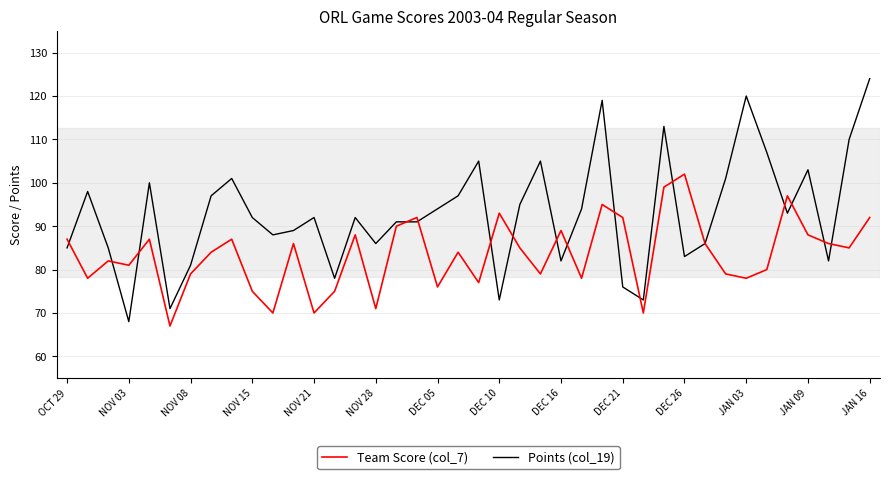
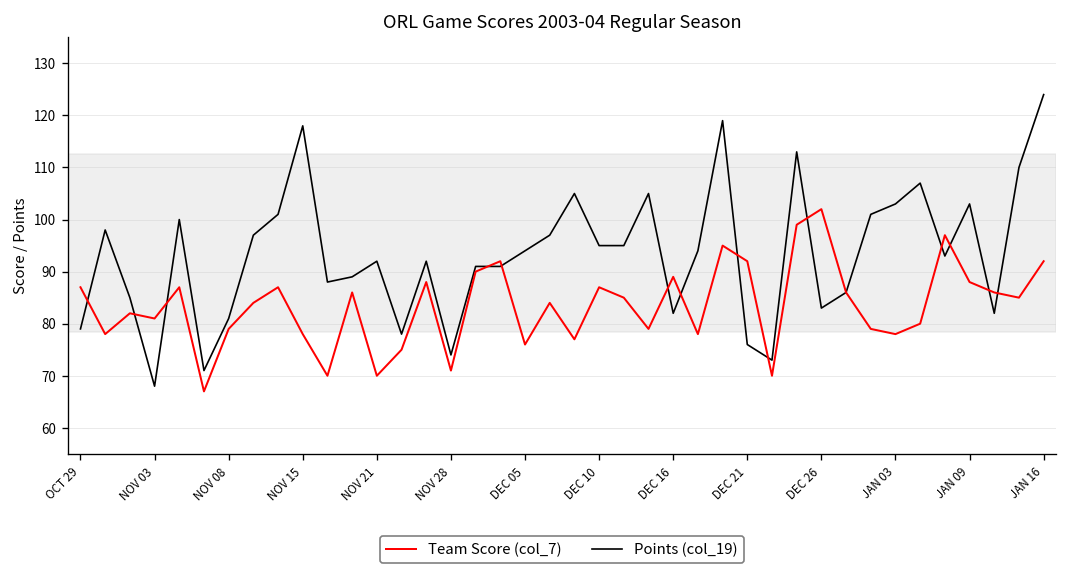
  {
    "Team Score (col_7)": {
      "OCT 29": 87,
      "NOV 03": 81,
      "NOV 08": 79,
-     "NOV 15": 75,
+     "NOV 15": 78,
      "NOV 21": 70,
      "NOV 28": 71,
      "DEC 05": 76,
-     "DEC 10": 93,
+     "DEC 10": 87,
      "DEC 16": 89,
      "DEC 21": 92,
      "DEC 26": 102,
      "JAN 03": 78,
      "JAN 09": 88,
      "JAN 16": 92
    },
    "Points (col_19)": {
-     "OCT 29": 85,
+     "OCT 29": 79,
      "NOV 03": 68,
      "NOV 08": 81,
-     "NOV 15": 92,
+     "NOV 15": 118,
      "NOV 21": 92,
-     "NOV 28": 86,
+     "NOV 28": 74,
      "DEC 05": 94,
-     "DEC 10": 73,
+     "DEC 10": 95,
      "DEC 16": 82,
      "DEC 21": 76,
      "DEC 26": 83,
-     "JAN 03": 120,
+     "JAN 03": 103,
      "JAN 09": 103,
      "JAN 16": 124
    }
  }
